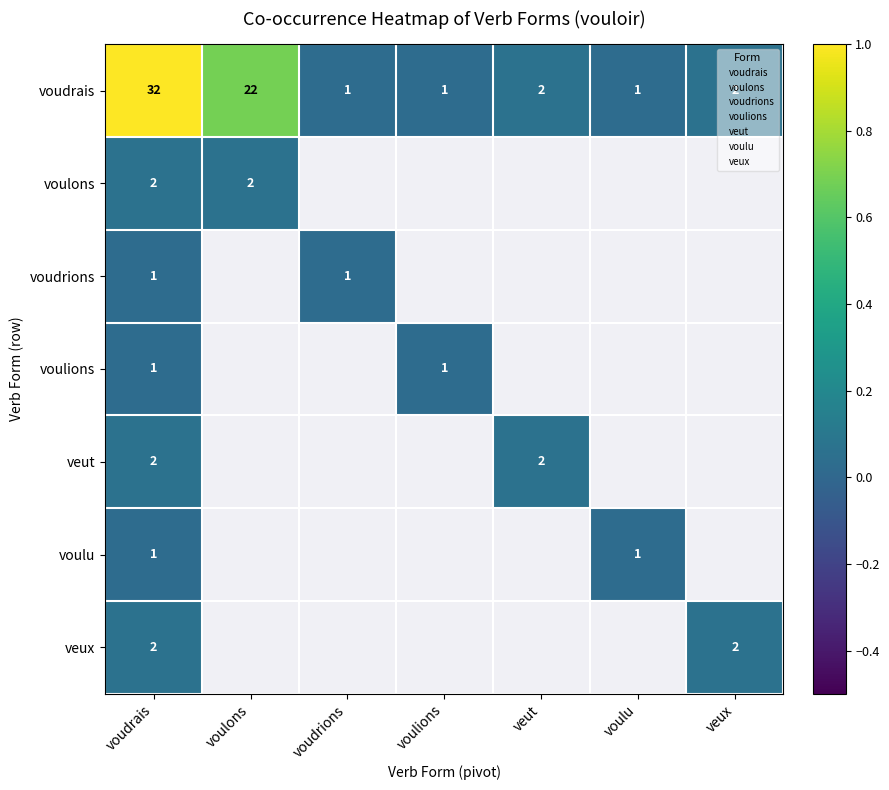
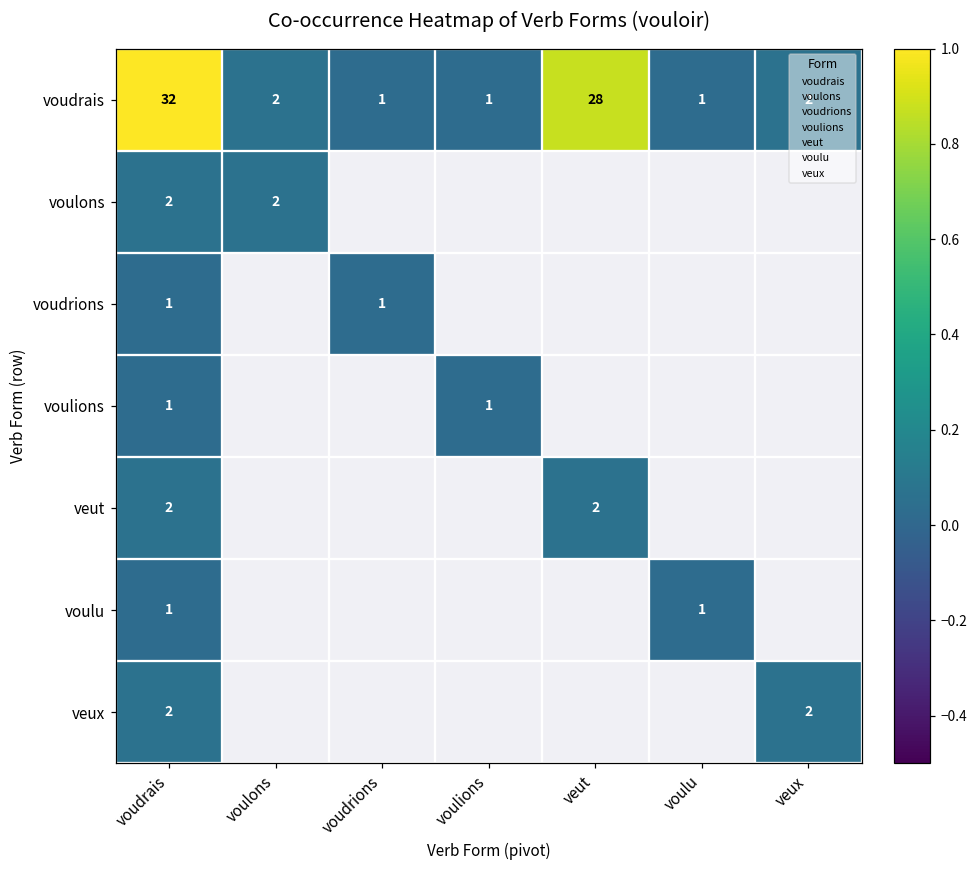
  {
    "voudrais": {
      "voudrais": 32,
-     "voulons": 22,
+     "voulons": 2,
      "voudrions": 1,
      "voulions": 1,
-     "veut": 2,
+     "veut": 28,
      "voulu": 1
    },
    "voulons": {
      "voudrais": 2,
      "voulons": 2
    },
    "voudrions": {
      "voudrais": 1,
      "voudrions": 1
    },
    "voulions": {
      "voudrais": 1,
      "voulions": 1
    },
    "veut": {
      "voudrais": 2,
      "veut": 2
    },
    "voulu": {
      "voudrais": 1,
      "voulu": 1
    },
    "veux": {
      "voudrais": 2,
      "veux": 2
    }
  }
